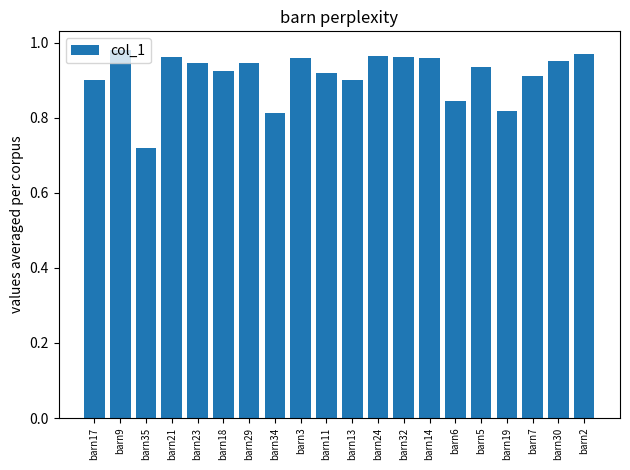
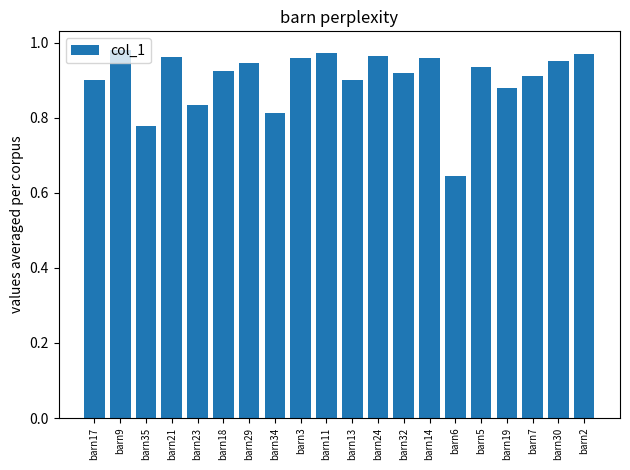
  {
    "barn17": 0.90,
-   "barn35": 0.72,
+   "barn35": 0.78,
    "barn21": 0.96,
-   "barn23": 0.95,
+   "barn23": 0.83,
    "barn18": 0.92,
    "barn29": 0.95,
    "barn34": 0.81,
    "barn3": 0.96,
-   "barn11": 0.92,
+   "barn11": 0.97,
    "barn13": 0.90,
    "barn24": 0.97,
-   "barn32": 0.96,
+   "barn32": 0.92,
    "barn14": 0.96,
-   "barn6": 0.84,
+   "barn6": 0.65,
    "barn5": 0.93,
-   "barn19": 0.82,
+   "barn19": 0.88,
    "barn7": 0.91,
    "barn30": 0.95,
    "barn2": 0.97
  }
